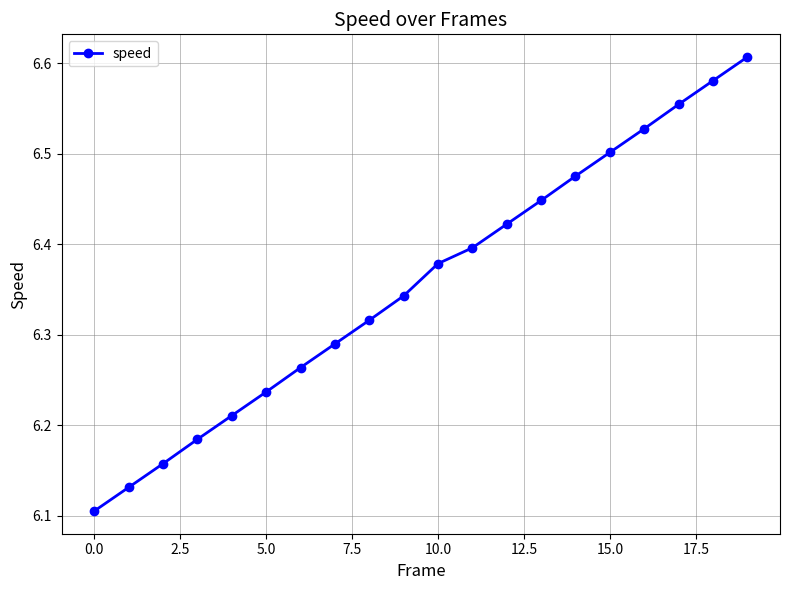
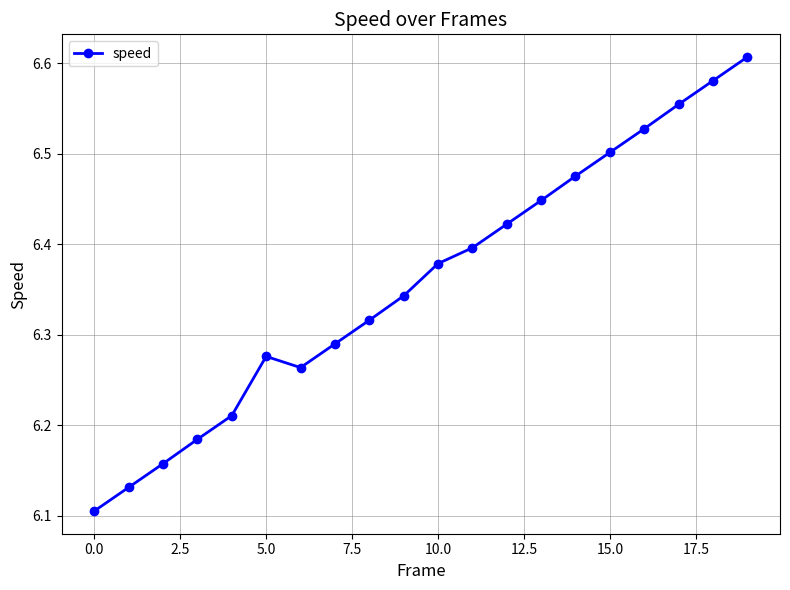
  {
    "0.0": 6.11,
-   "5.0": 6.24,
+   "5.0": 6.28,
    "10.0": 6.38,
    "15.0": 6.50
  }
